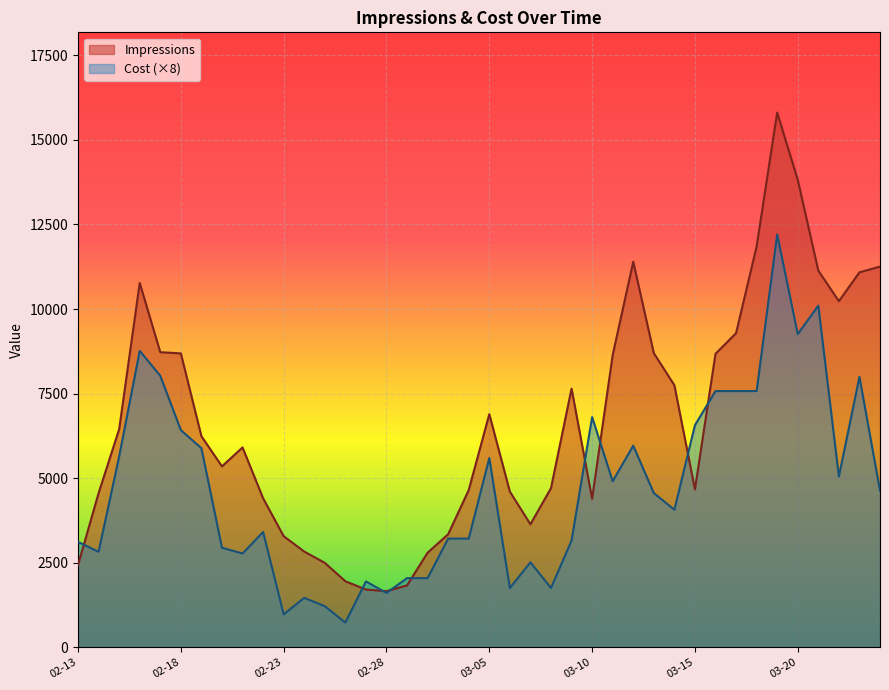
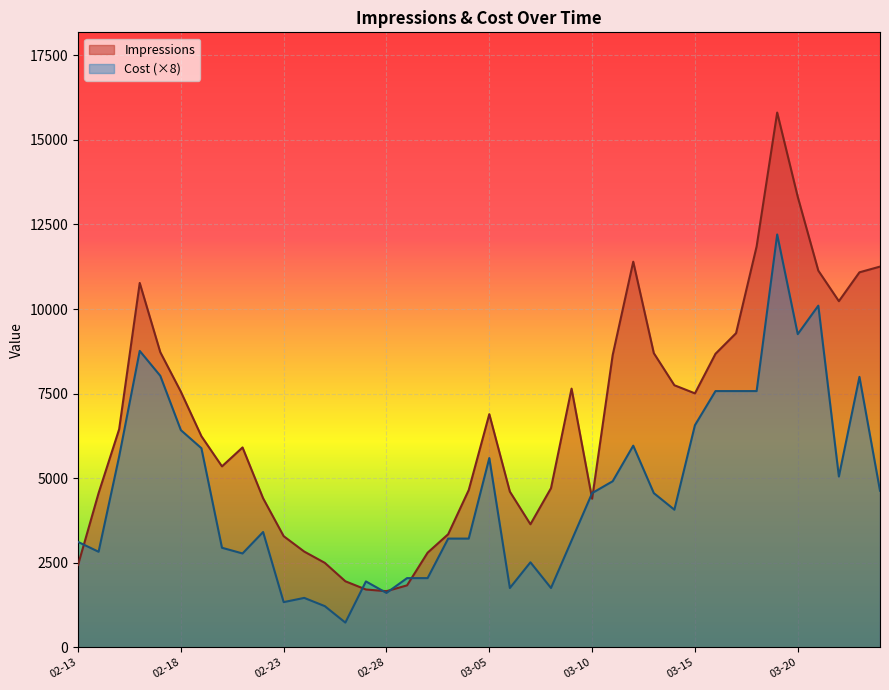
  {
    "Impressions": {
      "02-13": 2400,
-     "02-18": 8700,
+     "02-18": 7600,
      "02-23": 3300,
      "03-05": 6900,
      "03-10": 4400,
-     "03-15": 4700,
-     "03-20": 13800
+     "03-15": 7500,
+     "03-20": 13300
    },
    "Cost (×8)": {
      "02-13": 3100,
      "02-18": 6400,
-     "02-23": 1000,
+     "02-23": 1300,
      "03-05": 5600,
-     "03-10": 6800,
+     "03-10": 4600,
      "03-15": 6600,
      "03-20": 9300
    }
  }
